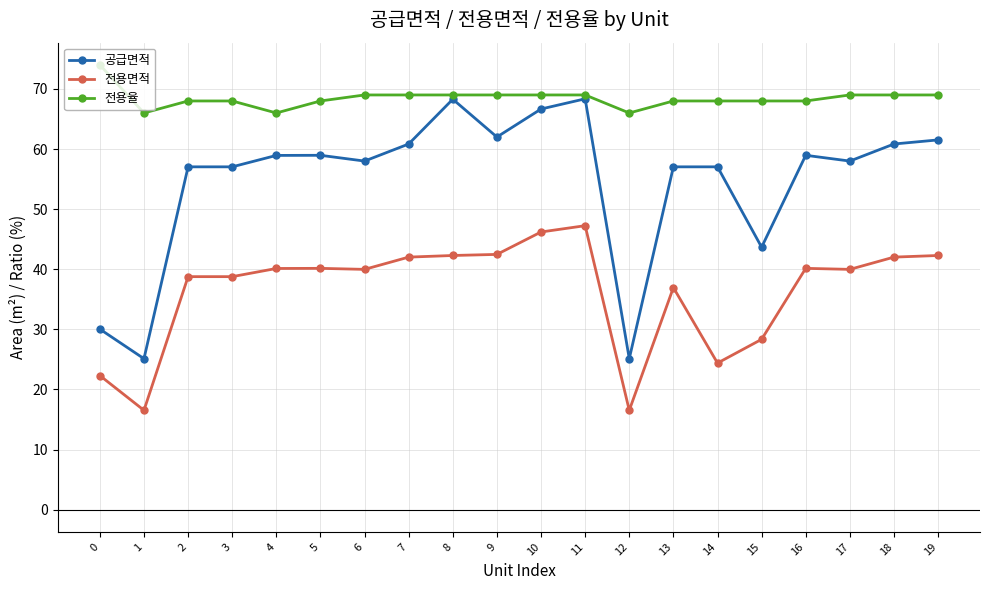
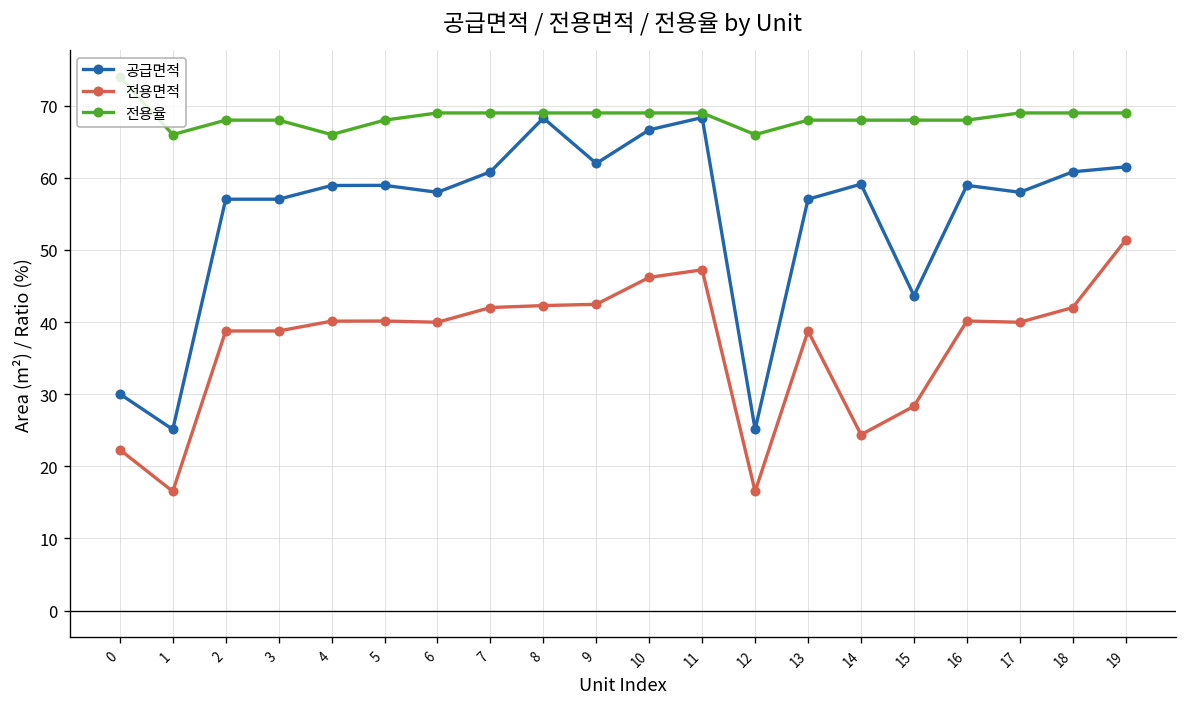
  {
    "공급면적": {
      "0": 30,
      "1": 25,
      "2": 57,
      "3": 57,
      "4": 59,
      "5": 59,
      "6": 58,
      "7": 61,
      "8": 68,
      "9": 62,
      "10": 67,
      "11": 68,
      "12": 25,
      "13": 57,
-     "14": 57,
+     "14": 59,
      "15": 44,
      "16": 59,
      "17": 58,
      "18": 61,
      "19": 62
    },
    "전용면적": {
      "0": 22,
      "1": 17,
      "2": 39,
      "3": 39,
      "4": 40,
      "5": 40,
      "6": 40,
      "7": 42,
      "8": 42,
      "9": 42,
      "10": 46,
      "11": 47,
      "12": 17,
-     "13": 37,
+     "13": 39,
      "14": 24,
      "15": 28,
      "16": 40,
      "17": 40,
      "18": 42,
-     "19": 42
+     "19": 51
    },
    "전용율": {
      "1": 66,
      "2": 68,
      "3": 68,
      "4": 66,
      "5": 68,
      "6": 69,
      "7": 69,
      "8": 69,
      "9": 69,
      "10": 69,
      "11": 69,
      "12": 66,
      "13": 68,
      "14": 68,
      "15": 68,
      "16": 68,
      "17": 69,
      "18": 69,
      "19": 69
    }
  }
